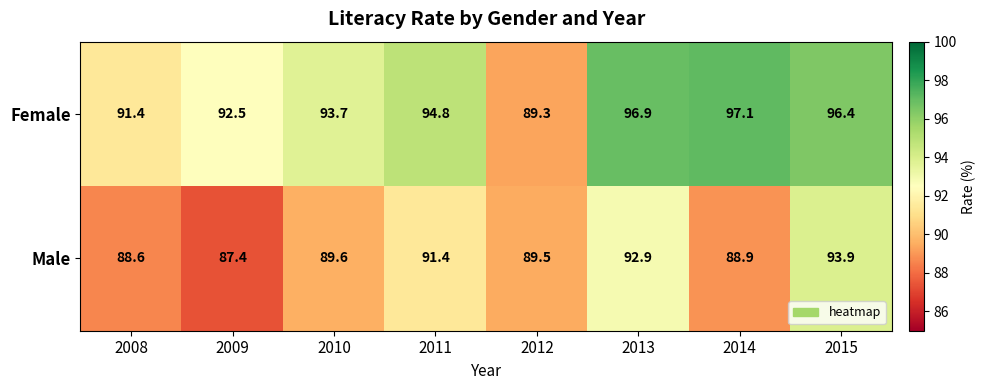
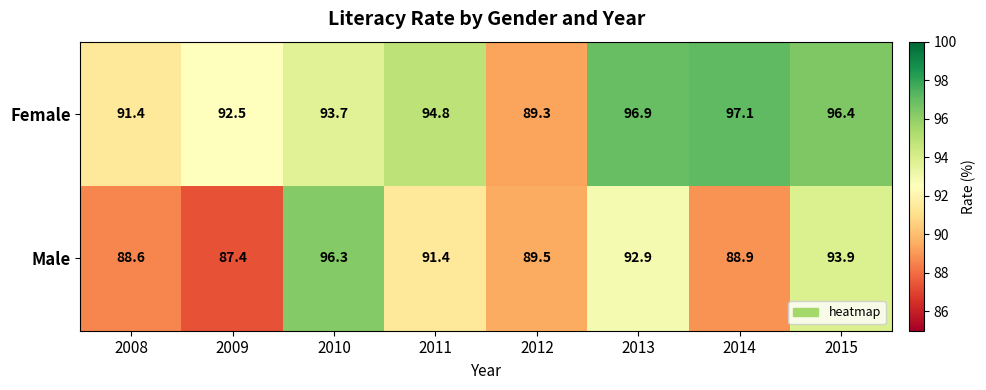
  {
    "Female": {
      "2008": 91.4,
      "2009": 92.5,
      "2010": 93.7,
      "2011": 94.8,
      "2012": 89.3,
      "2013": 96.9,
      "2014": 97.1,
      "2015": 96.4
    },
    "Male": {
      "2008": 88.6,
      "2009": 87.4,
-     "2010": 89.6,
+     "2010": 96.3,
      "2011": 91.4,
      "2012": 89.5,
      "2013": 92.9,
      "2014": 88.9,
      "2015": 93.9
    }
  }
